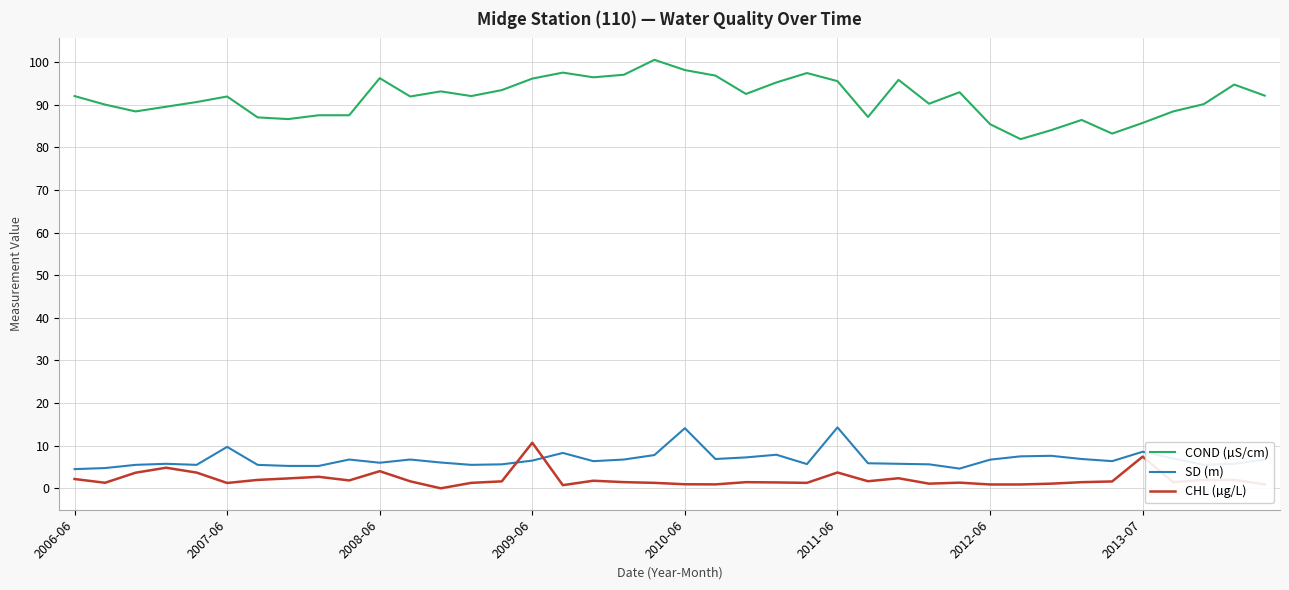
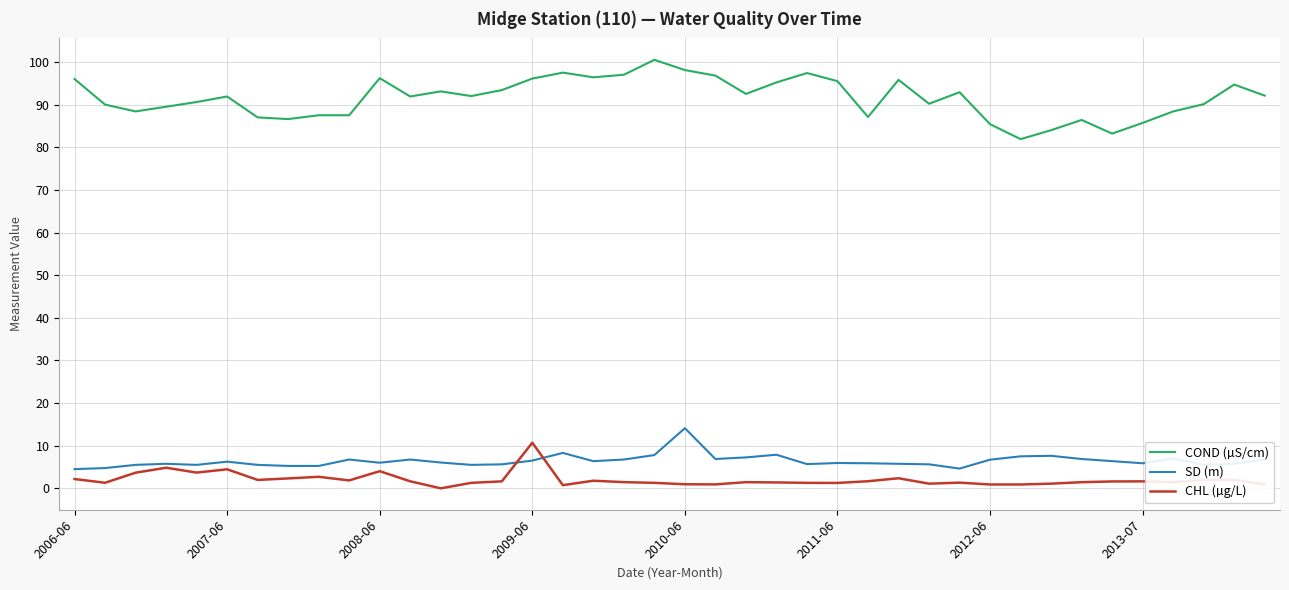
  {
    "COND (µS/cm)": {
-     "2006-06": 92,
+     "2006-06": 96,
      "2007-06": 92,
      "2008-06": 96,
      "2009-06": 96,
      "2010-06": 98,
      "2011-06": 96,
      "2012-06": 85,
      "2013-07": 86
    },
    "SD (m)": {
      "2006-06": 5,
-     "2007-06": 10,
+     "2007-06": 6,
      "2008-06": 6,
      "2009-06": 7,
      "2010-06": 14,
-     "2011-06": 14,
+     "2011-06": 6,
      "2012-06": 7,
-     "2013-07": 9
+     "2013-07": 6
    },
    "CHL (µg/L)": {
      "2006-06": 2,
-     "2007-06": 1,
+     "2007-06": 4,
      "2008-06": 4,
      "2009-06": 11,
      "2010-06": 1,
-     "2011-06": 4,
+     "2011-06": 1,
      "2012-06": 1,
-     "2013-07": 7
+     "2013-07": 2
    }
  }
